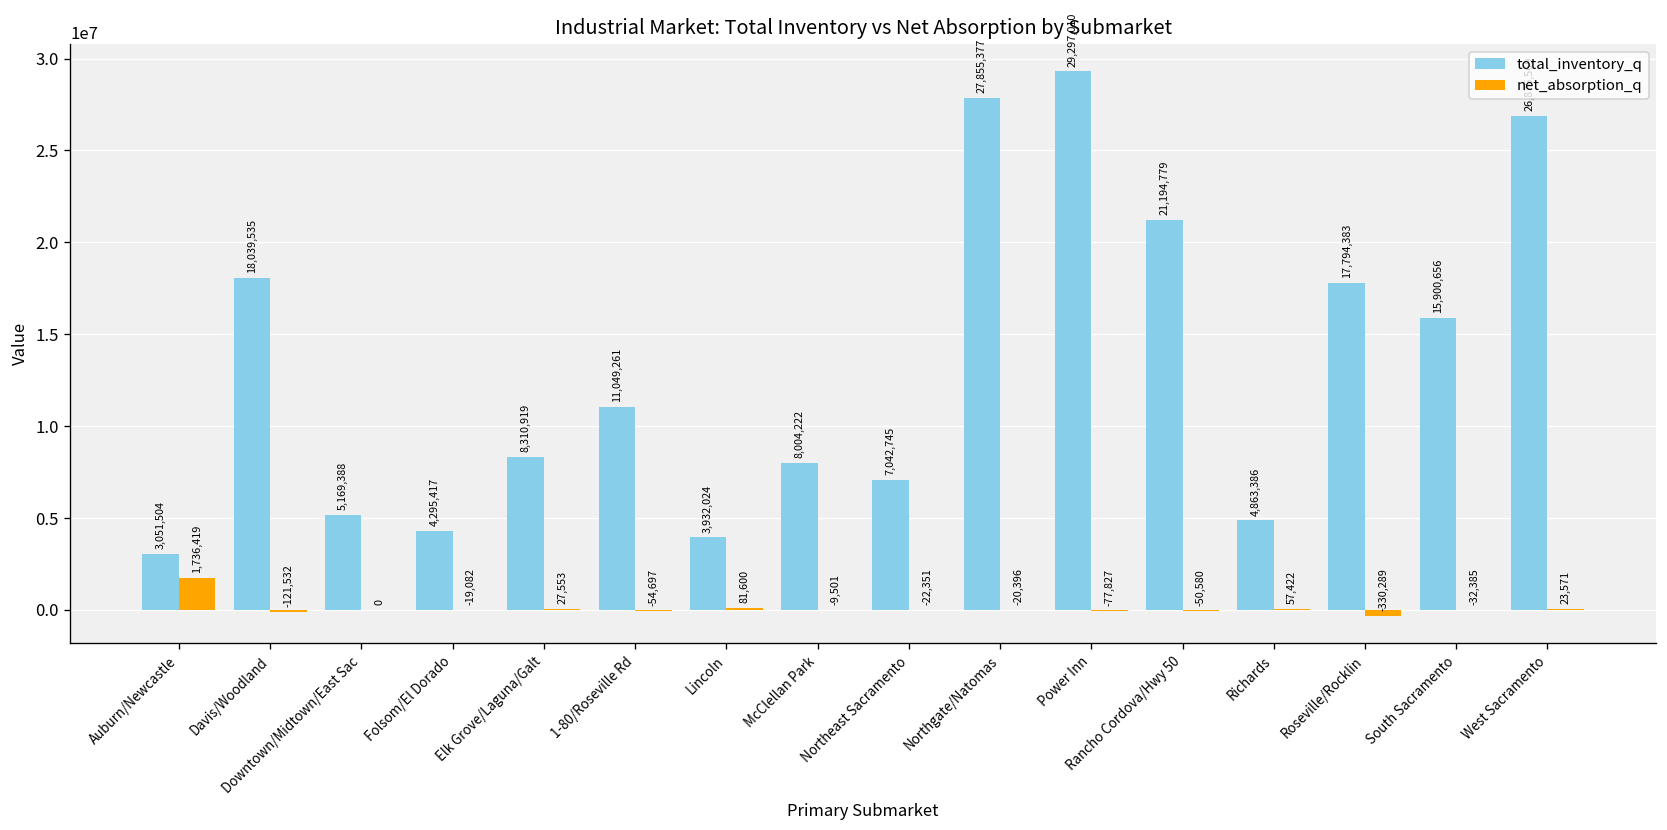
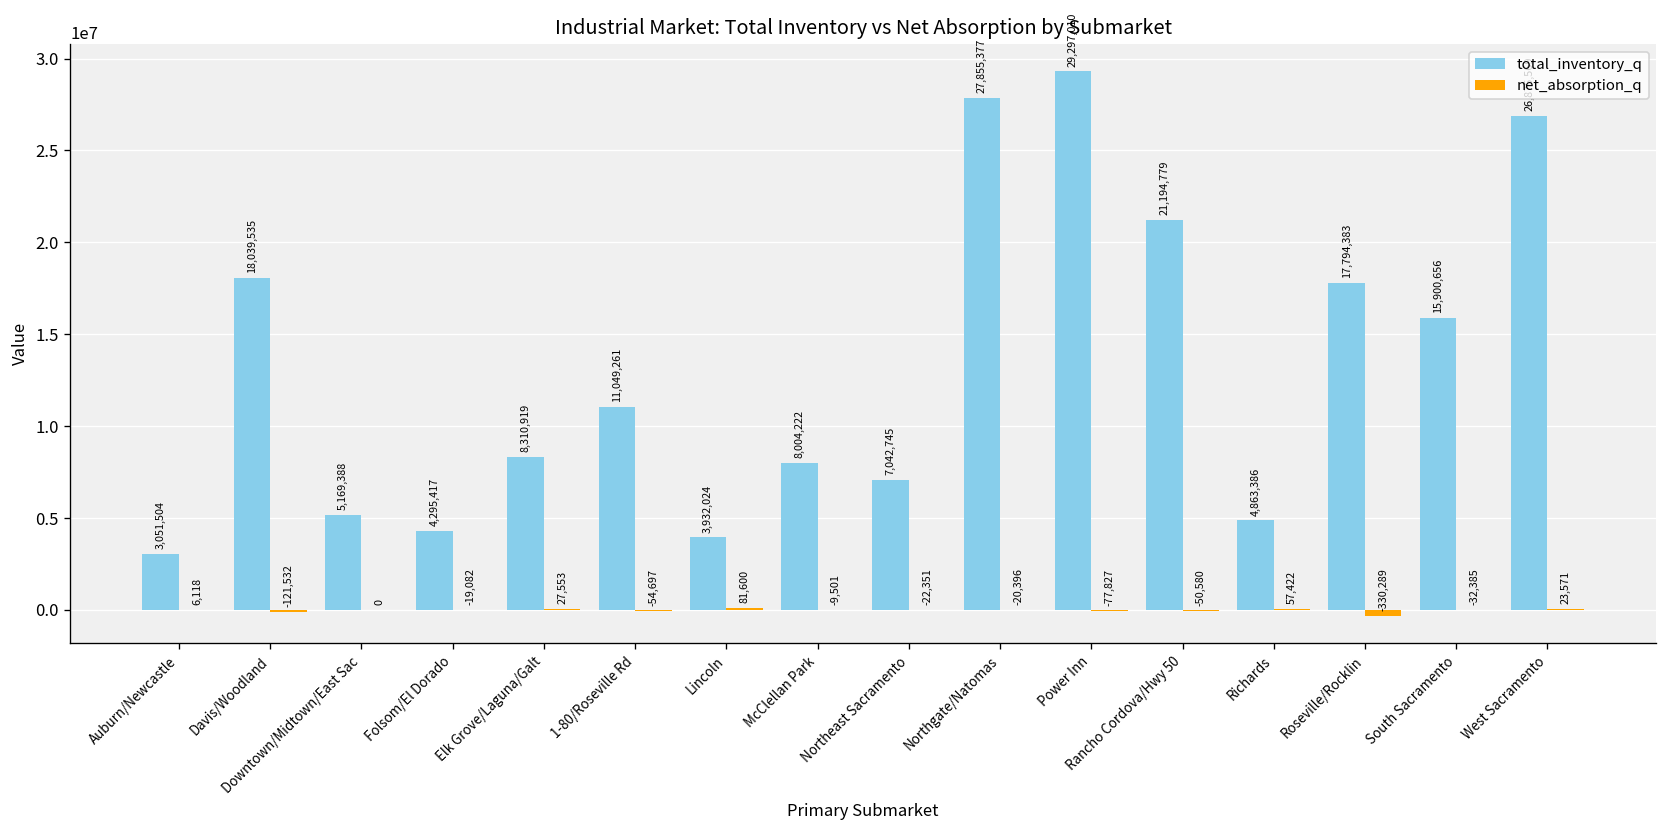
  {
    "total_inventory_q": {
      "Auburn/Newcastle": "3,051,504",
      "Davis/Woodland": "18,039,535",
      "Downtown/Midtown/East Sac": "5,169,388",
      "Folsom/El Dorado": "4,295,417",
      "Elk Grove/Laguna/Galt": "8,310,919",
      "1-80/Roseville Rd": "11,049,261",
      "Lincoln": "3,932,024",
      "McClellan Park": "8,004,222",
      "Northeast Sacramento": "7,042,745",
      "Northgate/Natomas": "27,855,377",
      "Power Inn": "29,297,010",
      "Rancho Cordova/Hwy 50": "21,194,779",
      "Richards": "4,863,386",
      "Roseville/Rocklin": "17,794,383",
      "South Sacramento": "15,900,656"
    },
    "net_absorption_q": {
-     "Auburn/Newcastle": "1,736,419",
+     "Auburn/Newcastle": "6,118",
      "Davis/Woodland": "-121,532",
      "Downtown/Midtown/East Sac": "0",
      "Folsom/El Dorado": "-19,082",
      "Elk Grove/Laguna/Galt": "27,553",
      "1-80/Roseville Rd": "-54,697",
      "Lincoln": "81,600",
      "McClellan Park": "-9,501",
      "Northeast Sacramento": "-22,351",
      "Northgate/Natomas": "-20,396",
      "Power Inn": "-77,827",
      "Rancho Cordova/Hwy 50": "-50,580",
      "Richards": "57,422",
      "Roseville/Rocklin": "-330,289",
      "South Sacramento": "-32,385",
      "West Sacramento": "23,571"
    }
  }
